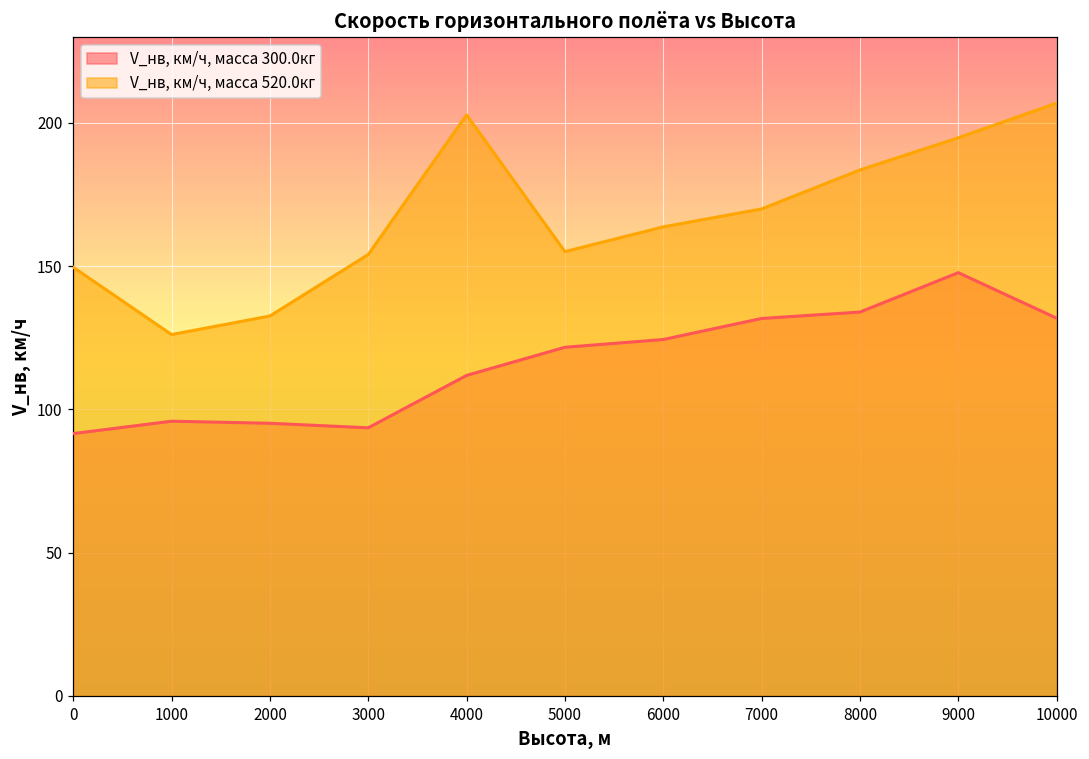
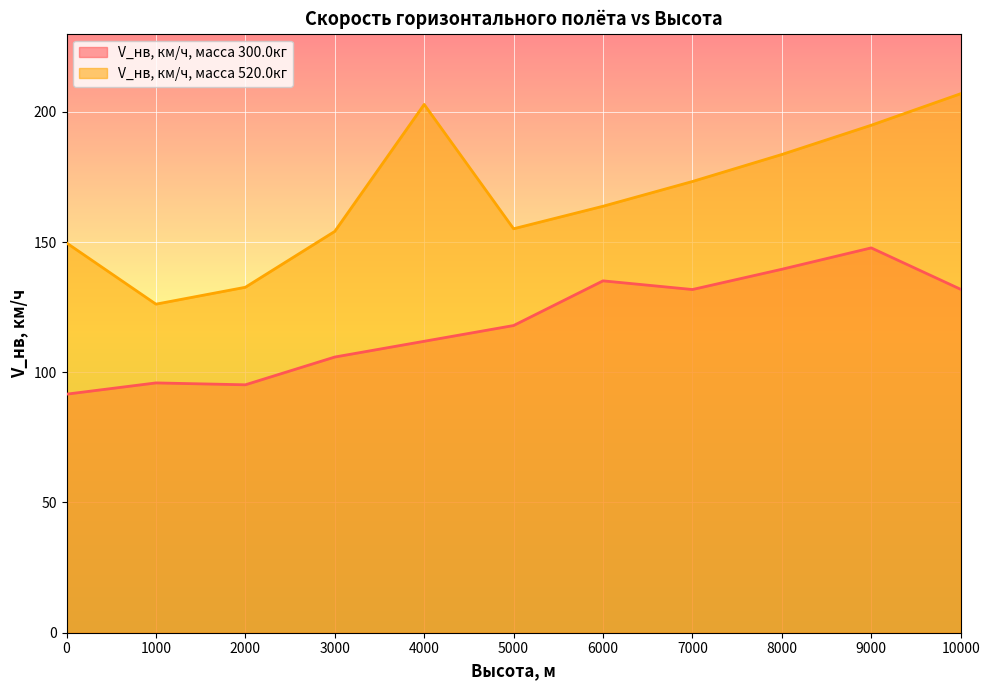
  {
    "V_нв, км/ч, масса 300.0кг": {
      "0": 92,
      "1000": 96,
      "2000": 95,
-     "3000": 94,
+     "3000": 106,
      "4000": 112,
-     "5000": 122,
-     "6000": 124,
+     "5000": 118,
+     "6000": 135,
      "7000": 132,
-     "8000": 134,
+     "8000": 140,
      "9000": 148,
      "10000": 132
    },
    "V_нв, км/ч, масса 520.0кг": {
      "0": 150,
      "1000": 126,
      "2000": 133,
      "3000": 154,
      "4000": 203,
      "5000": 155,
      "6000": 164,
-     "7000": 170,
+     "7000": 173,
      "8000": 184,
      "9000": 195,
      "10000": 207
    }
  }
